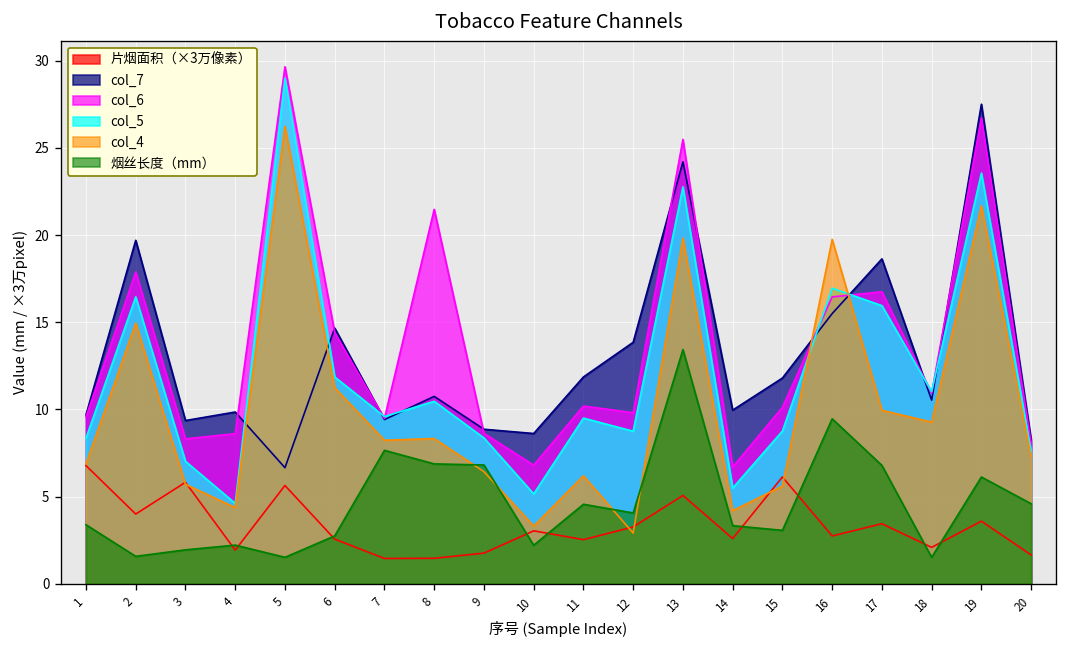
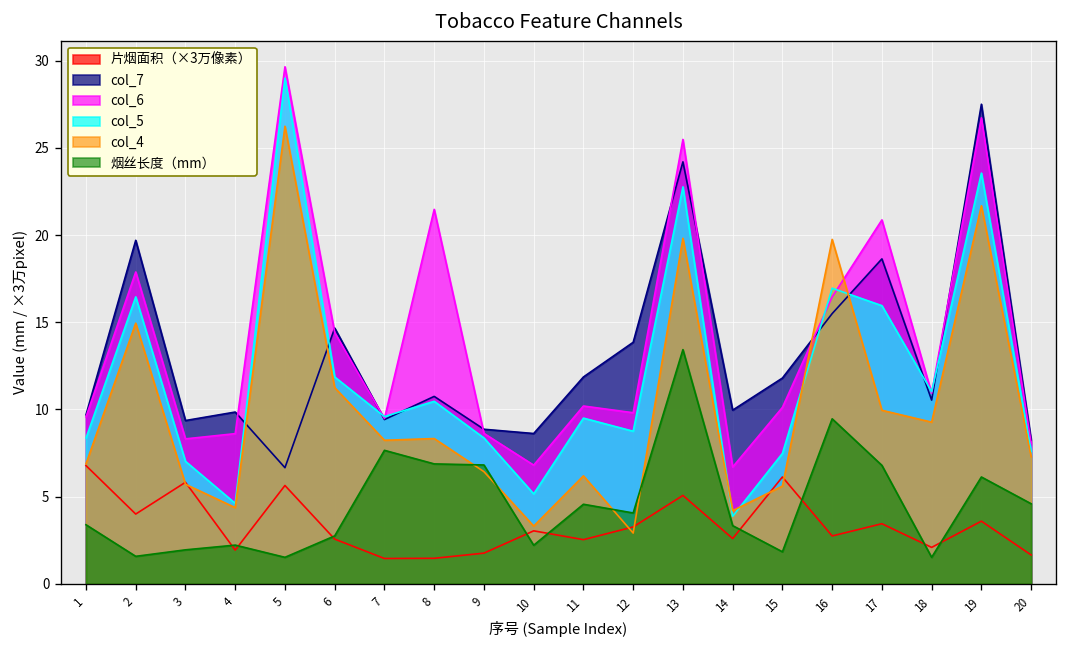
  {
    "片烟面积（×3万像素）": {
      "2": 4.0,
      "4": 1.9,
      "5": 5.6,
      "6": 2.6,
      "7": 1.5,
      "8": 1.5,
      "9": 1.8,
      "10": 3.0,
      "11": 2.5,
      "12": 3.3,
      "13": 5.1,
      "14": 2.6,
      "15": 6.1,
      "16": 2.8,
      "17": 3.5,
      "18": 2.1,
      "19": 3.6,
      "20": 1.7
    },
    "col_7": {
      "2": 19.7,
      "3": 9.4,
      "4": 9.9,
      "5": 6.7,
      "6": 14.7,
      "8": 10.8,
      "9": 8.9,
      "10": 8.6,
      "11": 11.9,
      "12": 13.9,
      "13": 24.2,
      "14": 10.0,
      "15": 11.8,
      "16": 15.5,
      "17": 18.6,
      "18": 10.5,
      "19": 27.5,
      "20": 8.3
    },
    "col_6": {
      "2": 17.9,
      "3": 8.3,
      "4": 8.6,
      "5": 29.6,
      "6": 14.4,
      "8": 21.5,
      "9": 8.6,
      "10": 6.8,
      "11": 10.2,
      "12": 9.8,
      "13": 25.5,
      "14": 6.7,
      "15": 10.1,
      "16": 16.5,
-     "17": 16.8,
+     "17": 20.9,
      "19": 26.7,
      "20": 8.1
    },
    "col_5": {
      "1": 8.4,
      "2": 16.5,
      "3": 7.0,
      "4": 4.6,
      "5": 29.0,
      "6": 11.9,
      "8": 10.5,
      "9": 8.4,
      "10": 5.2,
      "11": 9.5,
      "12": 8.8,
      "13": 22.8,
-     "14": 5.5,
-     "15": 8.8,
+     "14": 3.9,
+     "15": 7.5,
      "16": 17.0,
      "17": 16.0,
      "19": 23.6,
      "20": 7.6
    },
    "col_4": {
      "2": 14.9,
      "4": 4.4,
      "5": 26.2,
      "6": 11.3,
      "7": 8.2,
      "8": 8.3,
      "9": 6.4,
      "10": 3.3,
      "11": 6.2,
      "12": 2.9,
      "13": 19.8,
      "14": 4.2,
      "15": 5.6,
      "16": 19.8,
      "17": 10.0,
      "18": 9.3,
      "19": 21.7,
      "20": 7.3
    },
    "烟丝长度（mm）": {
      "1": 3.4,
      "2": 1.6,
      "3": 2.0,
      "4": 2.2,
      "5": 1.5,
      "6": 2.8,
      "7": 7.7,
      "8": 6.9,
      "9": 6.8,
      "10": 2.2,
      "11": 4.6,
      "12": 4.1,
      "13": 13.4,
      "14": 3.3,
-     "15": 3.1,
+     "15": 1.8,
      "16": 9.5,
      "17": 6.8,
      "18": 1.5,
      "19": 6.1,
      "20": 4.6
    }
  }
